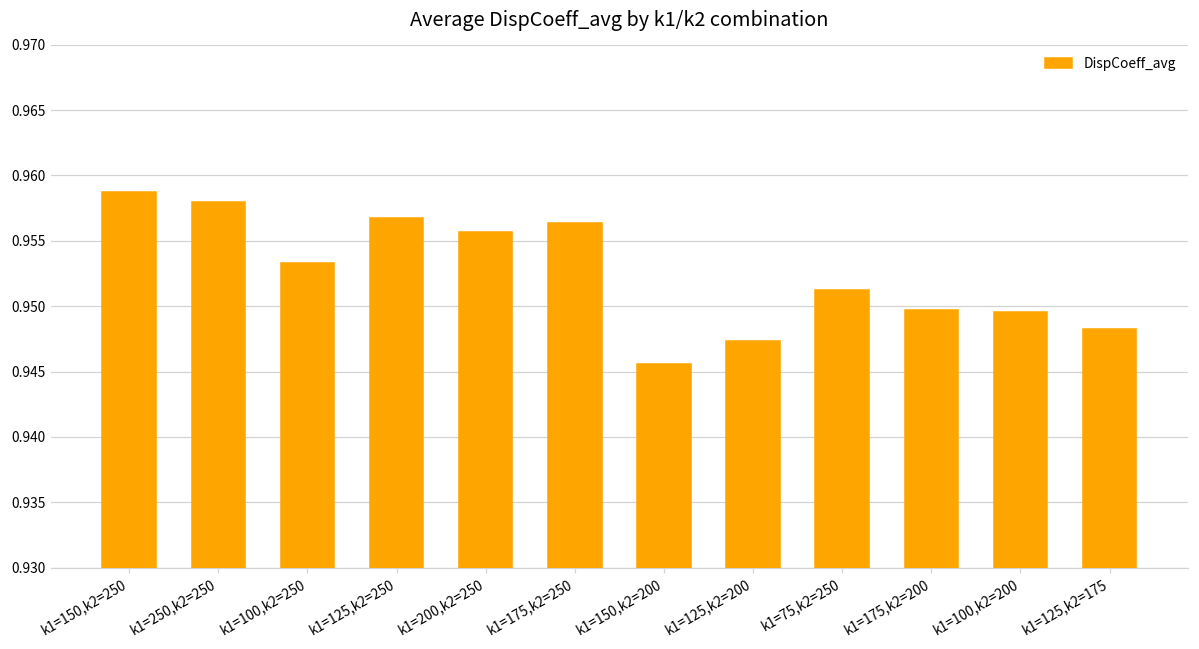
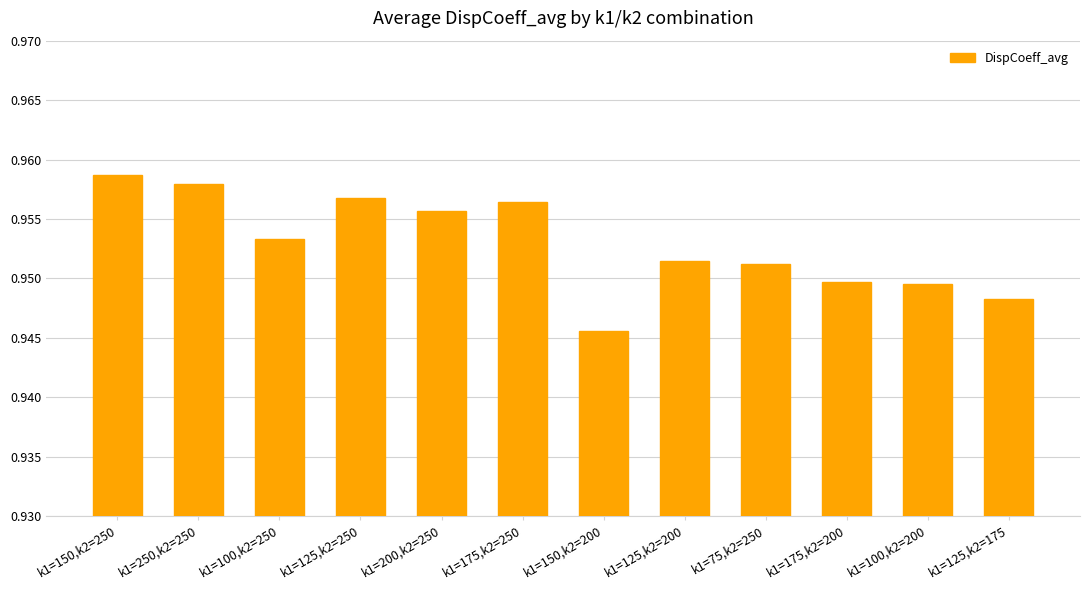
  {
    "k1=150,k2=250": 0.9587,
    "k1=250,k2=250": 0.9580,
    "k1=100,k2=250": 0.9533,
    "k1=125,k2=250": 0.9568,
    "k1=200,k2=250": 0.9557,
    "k1=175,k2=250": 0.9564,
    "k1=150,k2=200": 0.9456,
-   "k1=125,k2=200": 0.9473,
+   "k1=125,k2=200": 0.9515,
    "k1=75,k2=250": 0.9512,
    "k1=175,k2=200": 0.9497,
    "k1=100,k2=200": 0.9495,
    "k1=125,k2=175": 0.9482
  }
